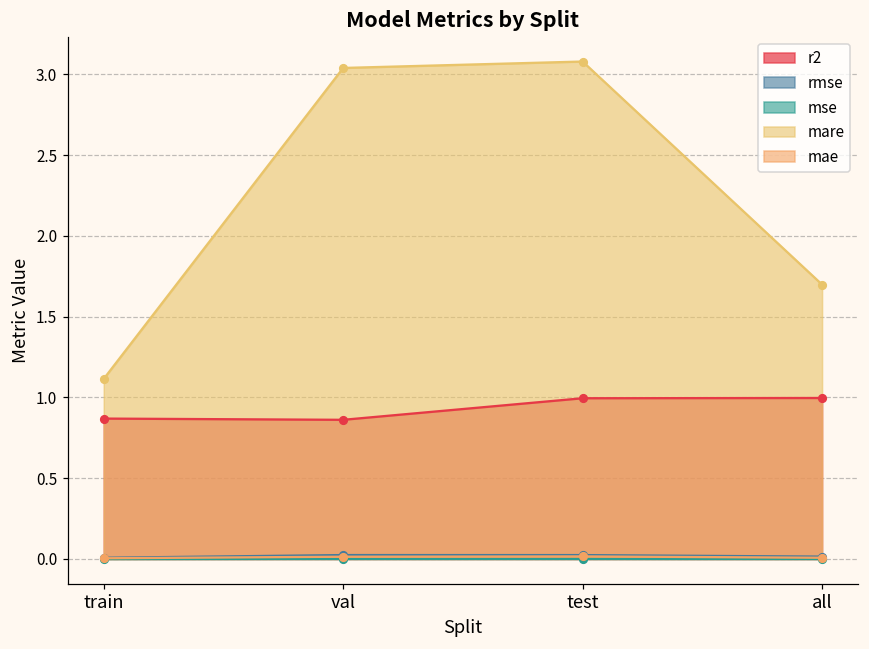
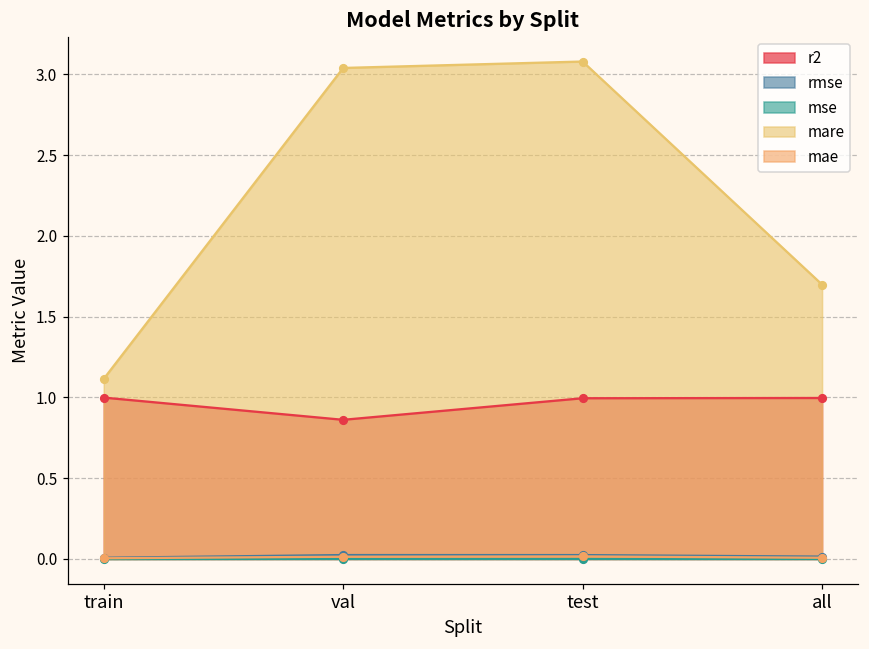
  {
    "r2": {
-     "train": 0.87,
+     "train": 1.00,
      "val": 0.86,
      "test": 0.99,
      "all": 1.00
    }
  }
